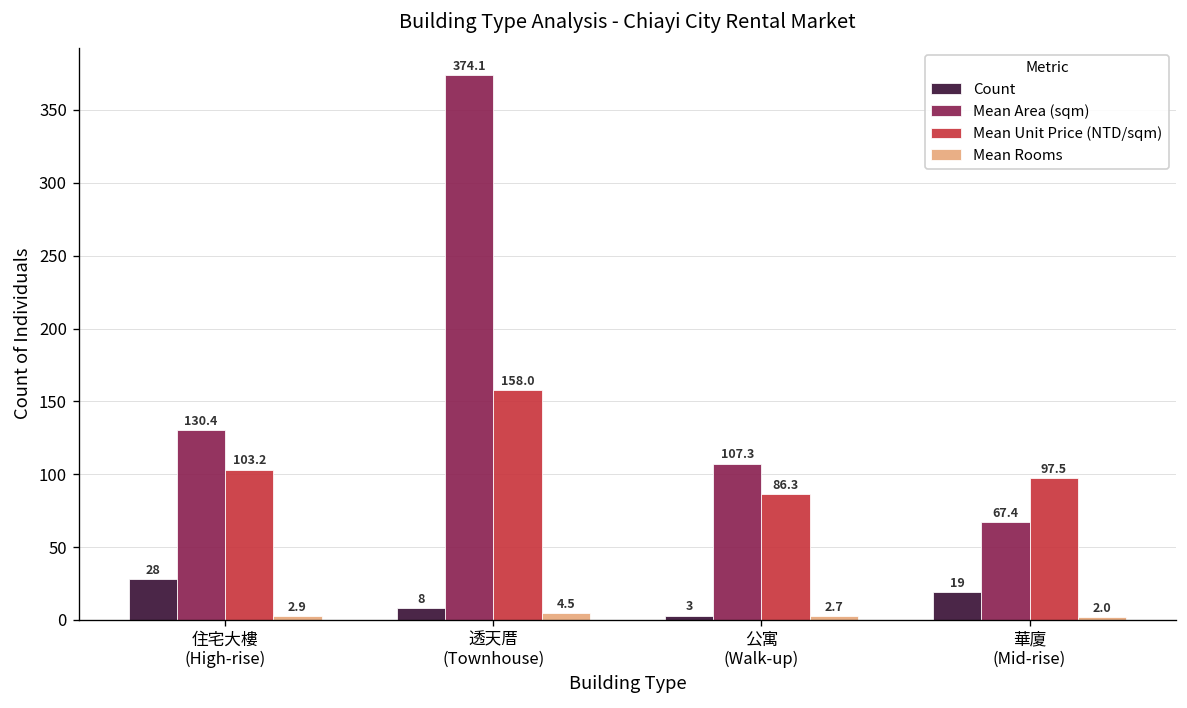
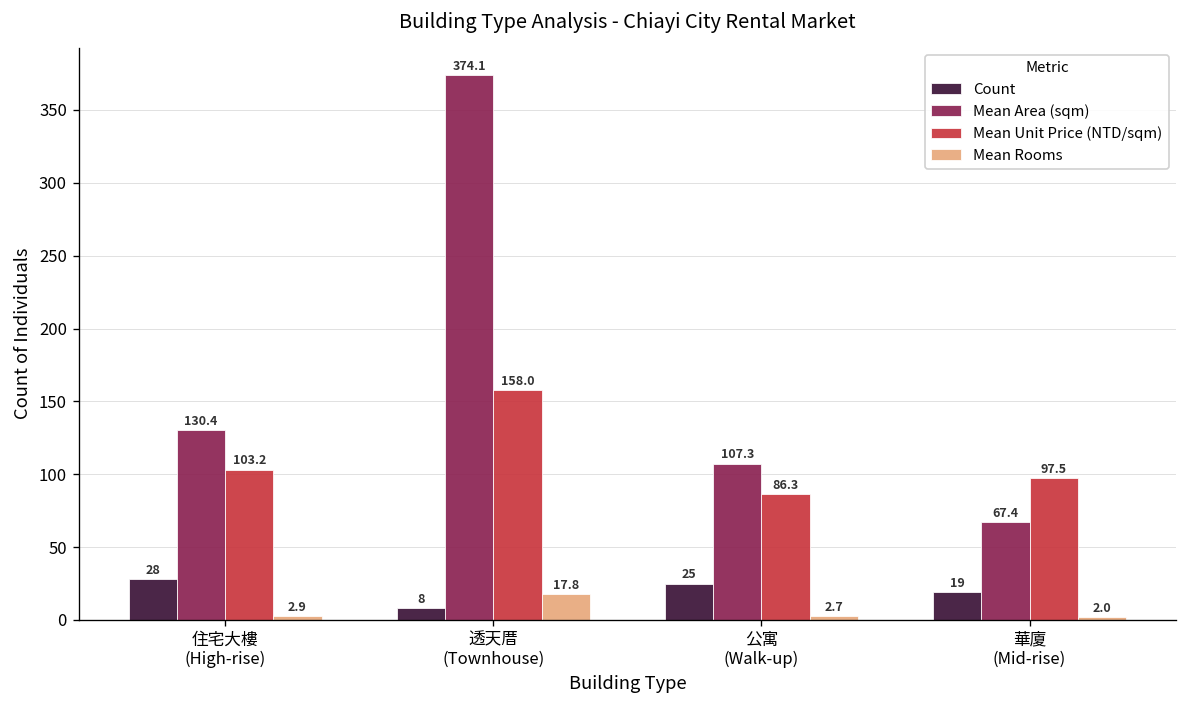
  {
    "Count": {
      "住宅大樓 (High-rise)": 28,
      "透天厝 (Townhouse)": 8,
-     "公寓 (Walk-up)": 3,
+     "公寓 (Walk-up)": 25,
      "華廈 (Mid-rise)": 19
    },
    "Mean Area (sqm)": {
      "住宅大樓 (High-rise)": 130.4,
      "透天厝 (Townhouse)": 374.1,
      "公寓 (Walk-up)": 107.3,
      "華廈 (Mid-rise)": 67.4
    },
    "Mean Unit Price (NTD/sqm)": {
      "住宅大樓 (High-rise)": 103.2,
      "透天厝 (Townhouse)": 158.0,
      "公寓 (Walk-up)": 86.3,
      "華廈 (Mid-rise)": 97.5
    },
    "Mean Rooms": {
      "住宅大樓 (High-rise)": 2.9,
-     "透天厝 (Townhouse)": 4.5,
+     "透天厝 (Townhouse)": 17.8,
      "公寓 (Walk-up)": 2.7,
      "華廈 (Mid-rise)": 2.0
    }
  }
